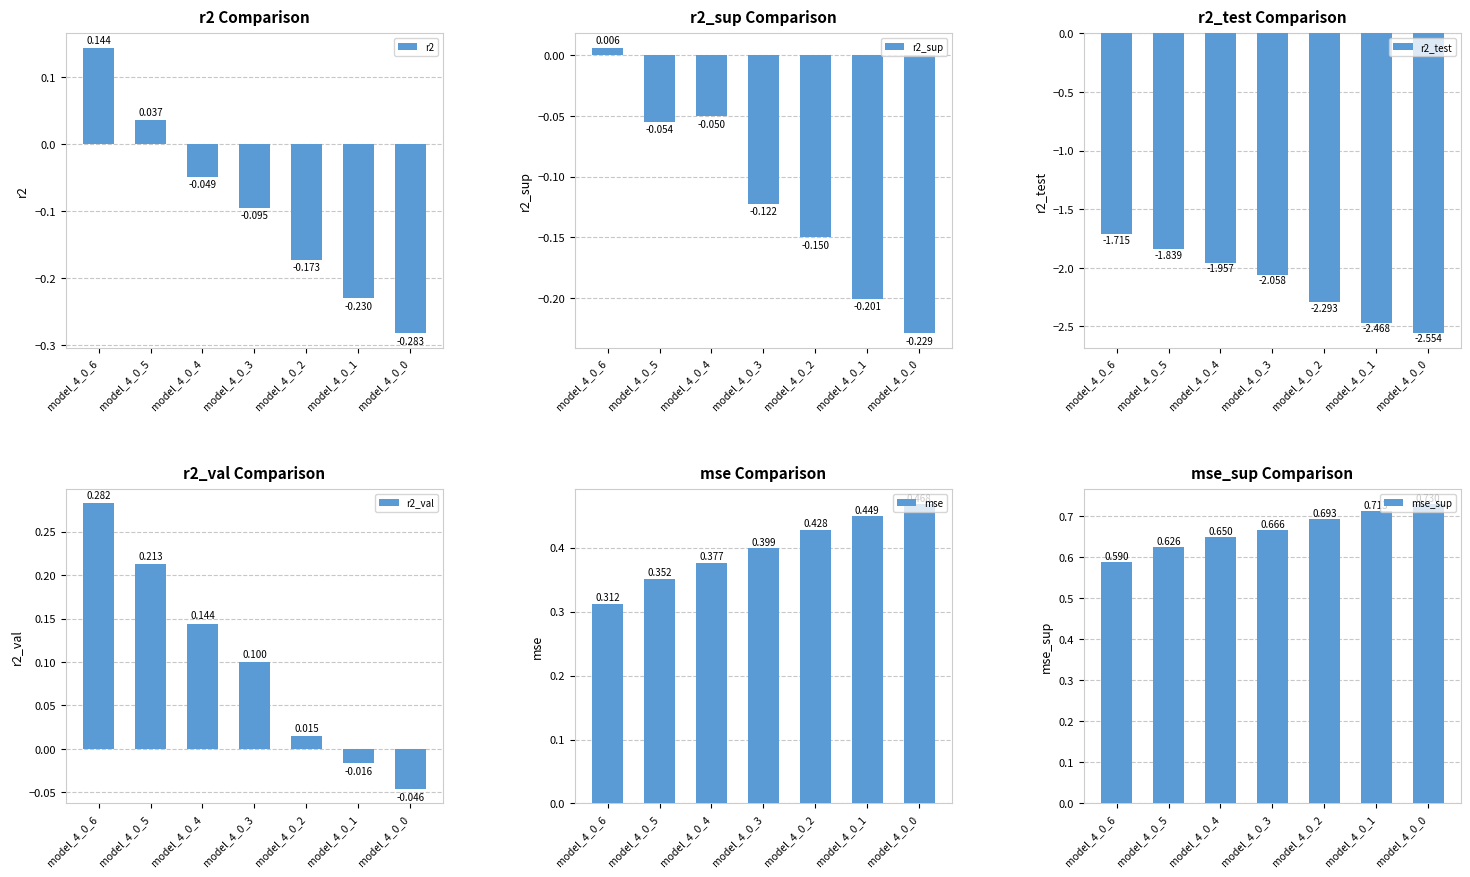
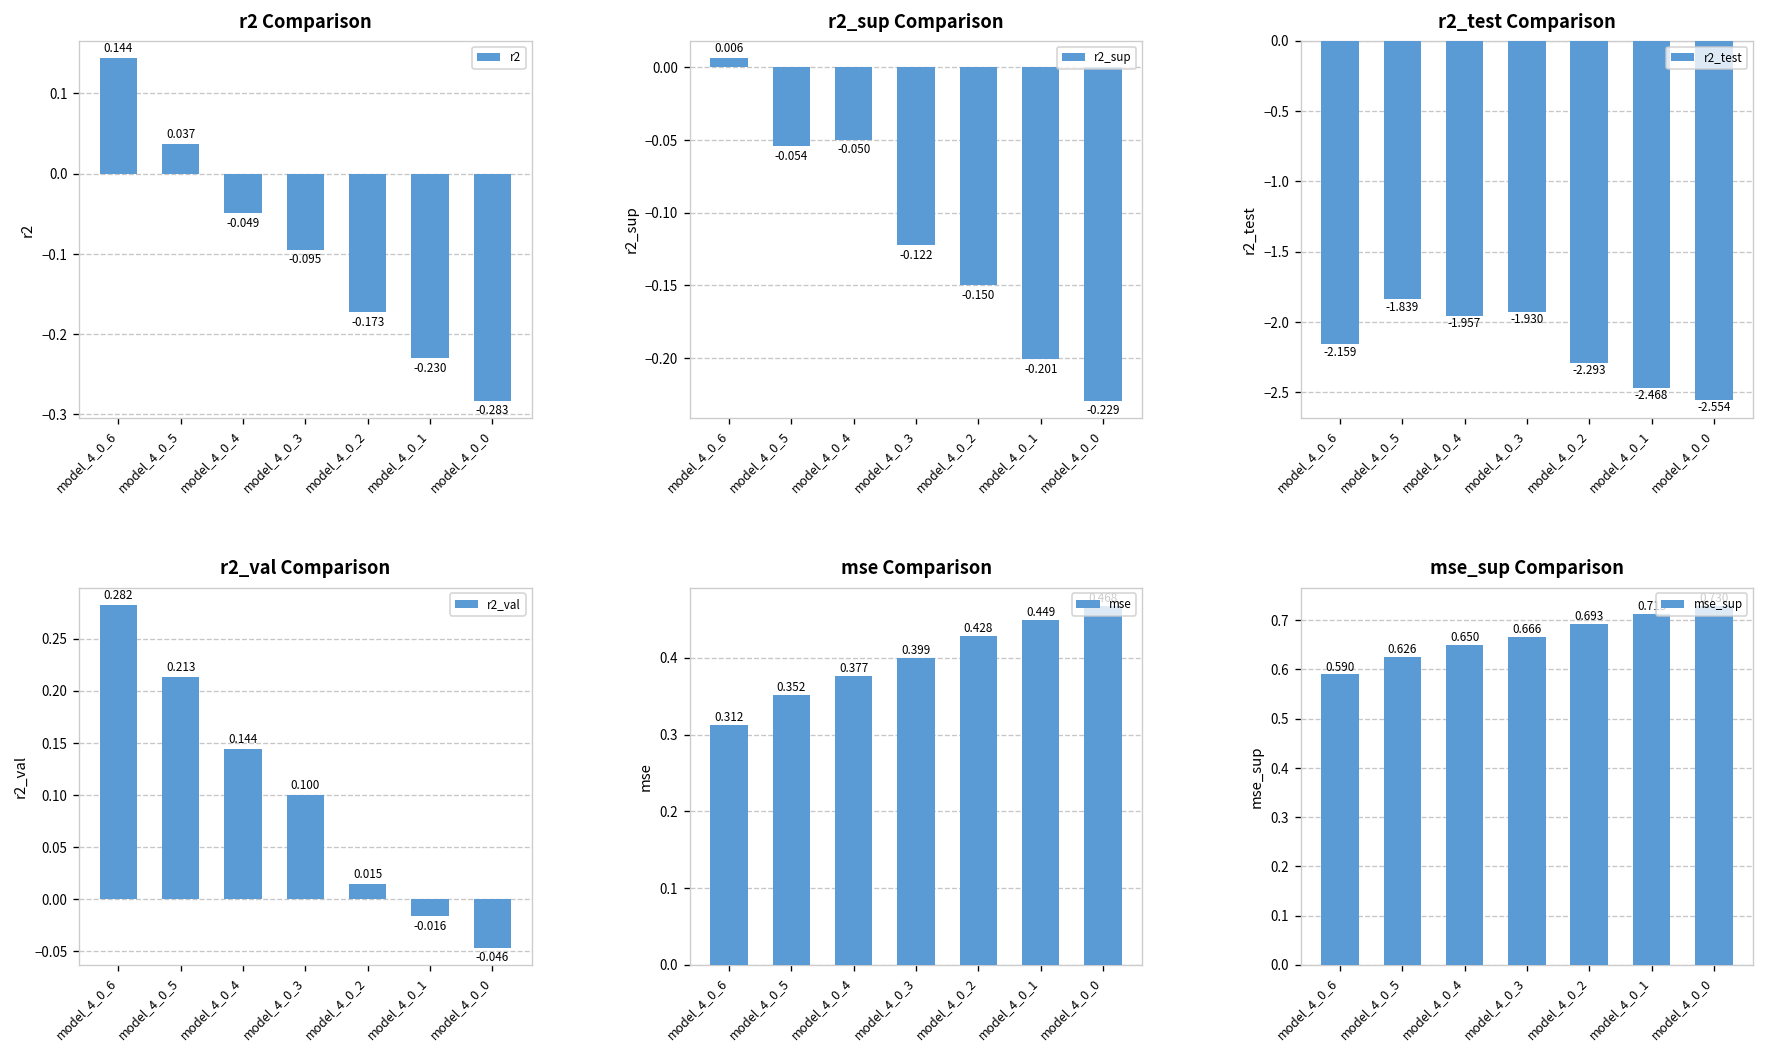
  {
    "r2 Comparison": {
      "model_4_0_6": 0.144,
      "model_4_0_5": 0.037,
      "model_4_0_4": -0.049,
      "model_4_0_3": -0.095,
      "model_4_0_2": -0.173,
      "model_4_0_1": -0.230,
      "model_4_0_0": -0.283
    },
    "r2_sup Comparison": {
      "model_4_0_6": 0.006,
      "model_4_0_5": -0.054,
      "model_4_0_4": -0.050,
      "model_4_0_3": -0.122,
      "model_4_0_2": -0.150,
      "model_4_0_1": -0.201,
      "model_4_0_0": -0.229
    },
    "r2_test Comparison": {
-     "model_4_0_6": -1.715,
+     "model_4_0_6": -2.159,
      "model_4_0_5": -1.839,
      "model_4_0_4": -1.957,
-     "model_4_0_3": -2.058,
+     "model_4_0_3": -1.930,
      "model_4_0_2": -2.293,
      "model_4_0_1": -2.468,
      "model_4_0_0": -2.554
    },
    "r2_val Comparison": {
      "model_4_0_6": 0.282,
      "model_4_0_5": 0.213,
      "model_4_0_4": 0.144,
      "model_4_0_3": 0.100,
      "model_4_0_2": 0.015,
      "model_4_0_1": -0.016,
      "model_4_0_0": -0.046
    },
    "mse Comparison": {
      "model_4_0_6": 0.312,
      "model_4_0_5": 0.352,
      "model_4_0_4": 0.377,
      "model_4_0_3": 0.399,
      "model_4_0_2": 0.428,
      "model_4_0_1": 0.449
    },
    "mse_sup Comparison": {
      "model_4_0_6": 0.590,
      "model_4_0_5": 0.626,
      "model_4_0_4": 0.650,
      "model_4_0_3": 0.666,
      "model_4_0_2": 0.693
    }
  }
